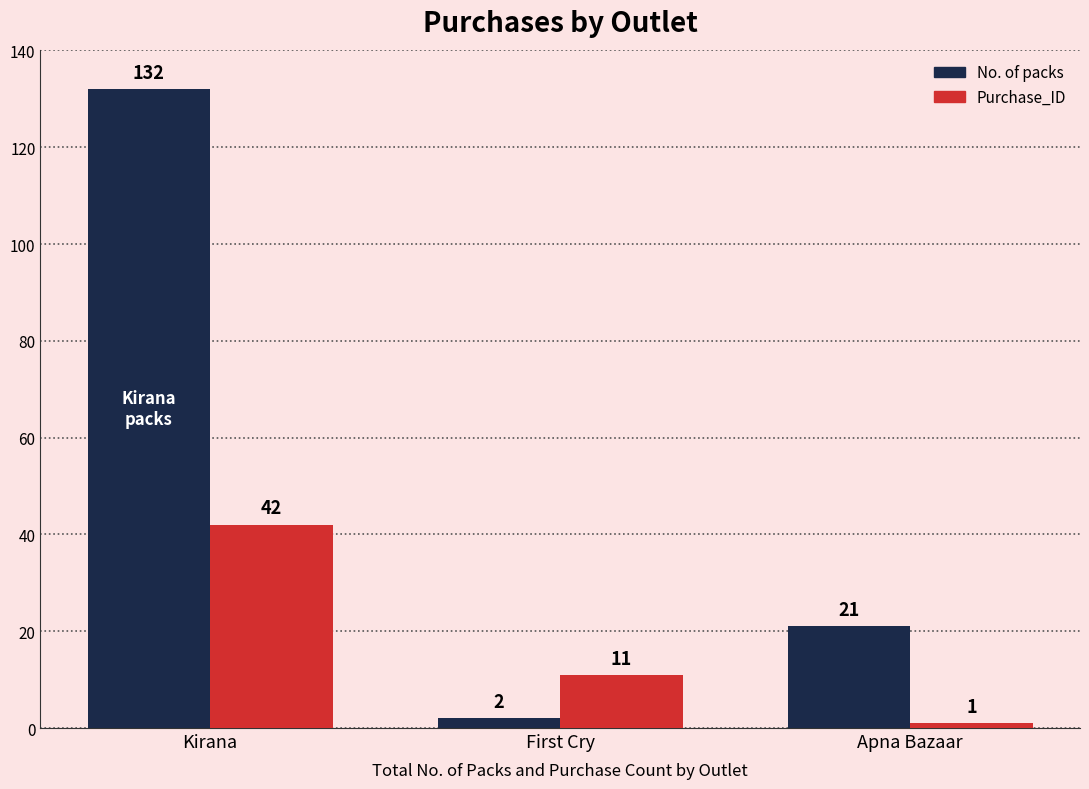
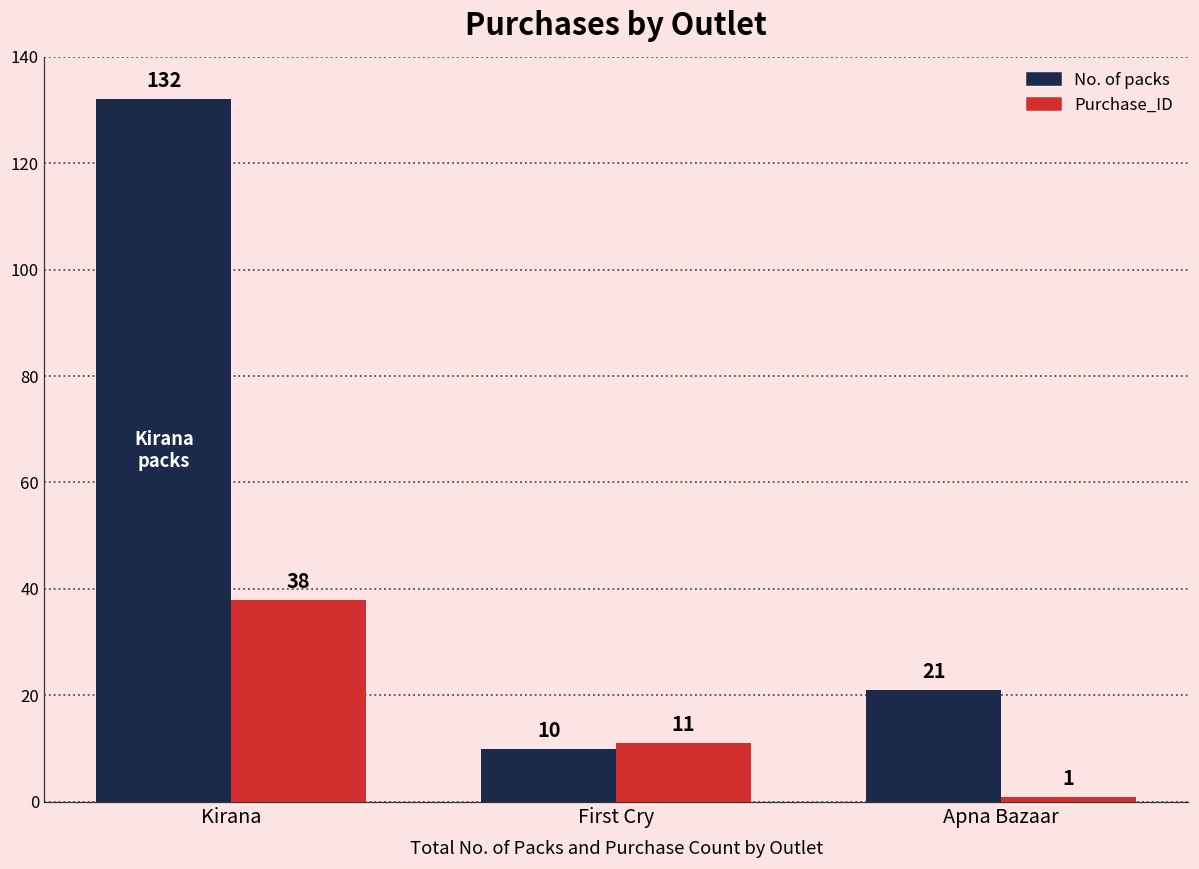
  {
    "No. of packs": {
      "Kirana": 132,
-     "First Cry": 2,
+     "First Cry": 10,
      "Apna Bazaar": 21
    },
    "Purchase_ID": {
-     "Kirana": 42,
+     "Kirana": 38,
      "First Cry": 11,
      "Apna Bazaar": 1
    }
  }
